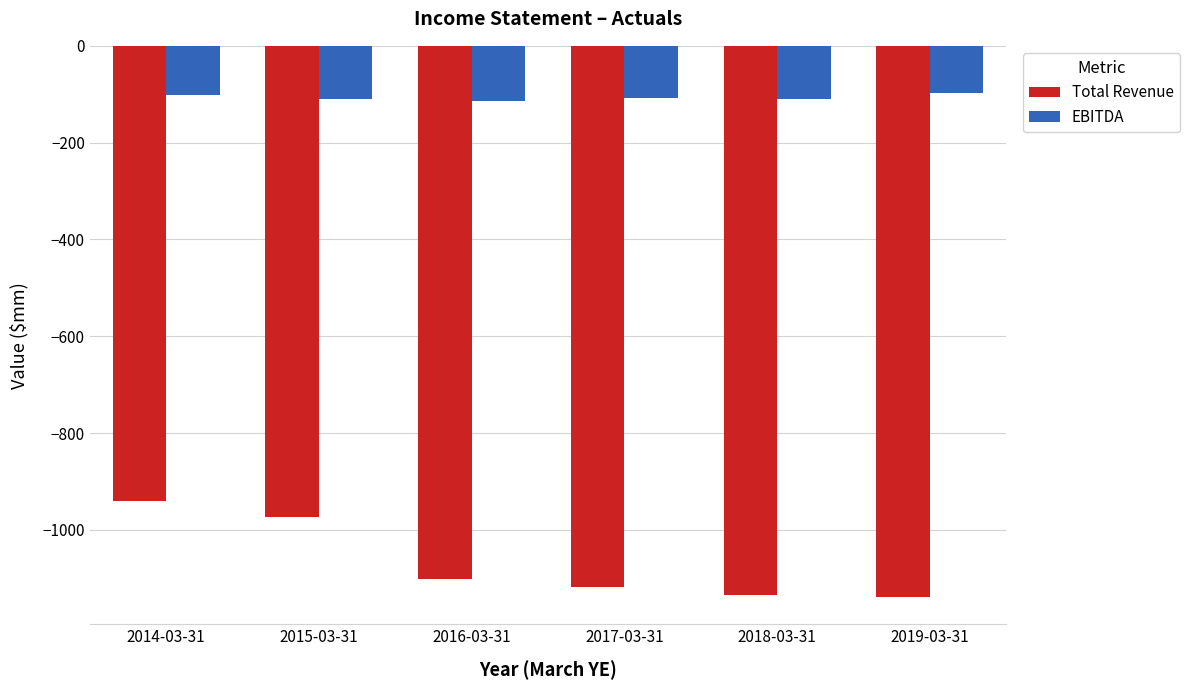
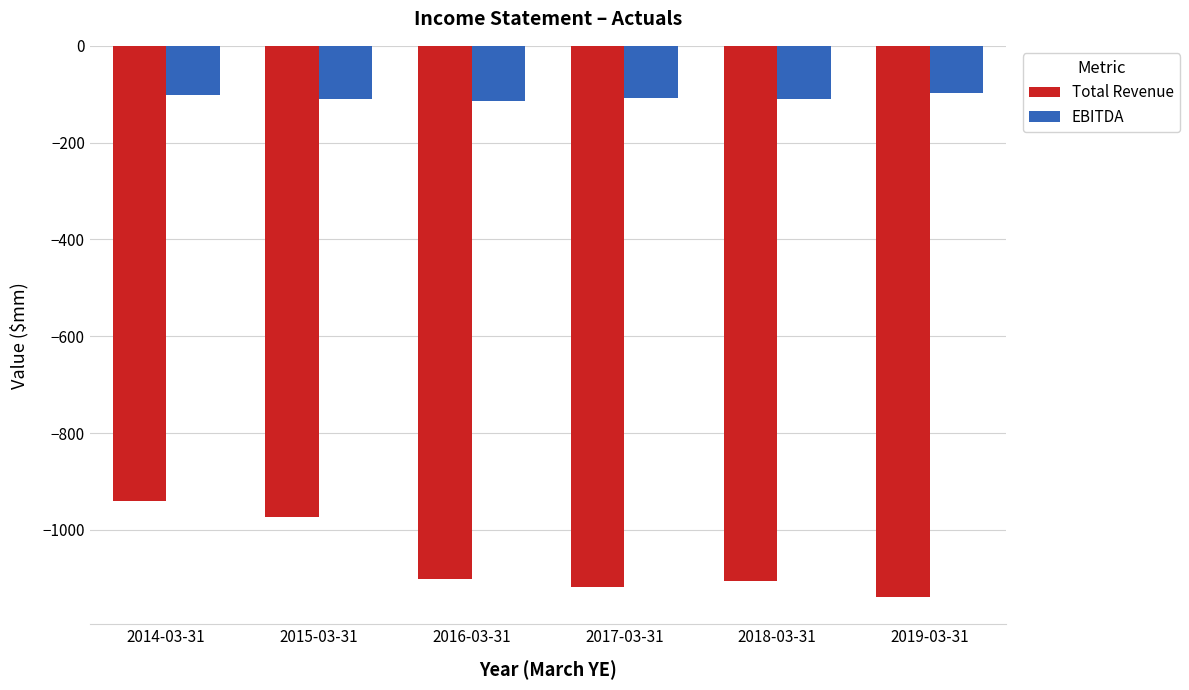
  {
    "Total Revenue": {
      "2014-03-31": -940,
      "2015-03-31": -970,
      "2016-03-31": -1100,
      "2017-03-31": -1120,
-     "2018-03-31": -1140,
+     "2018-03-31": -1110,
      "2019-03-31": -1140
    },
    "EBITDA": {
      "2014-03-31": -100,
      "2015-03-31": -110,
      "2016-03-31": -110,
      "2017-03-31": -110,
      "2018-03-31": -110,
      "2019-03-31": -100
    }
  }
